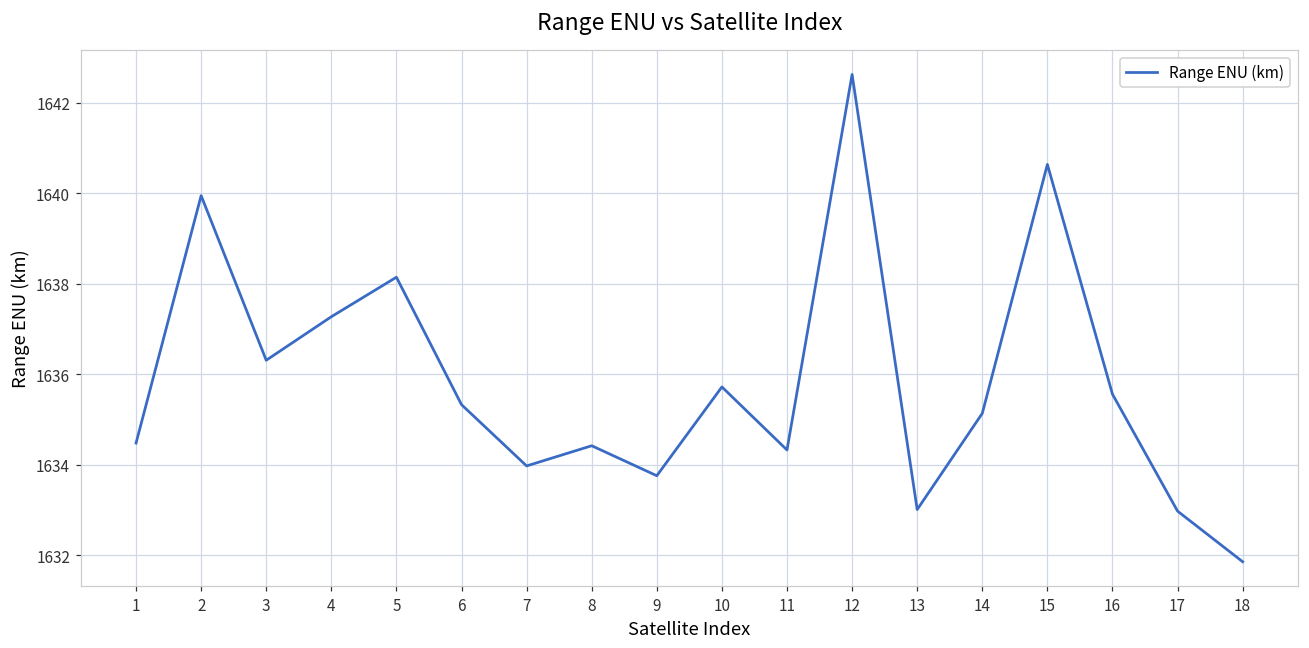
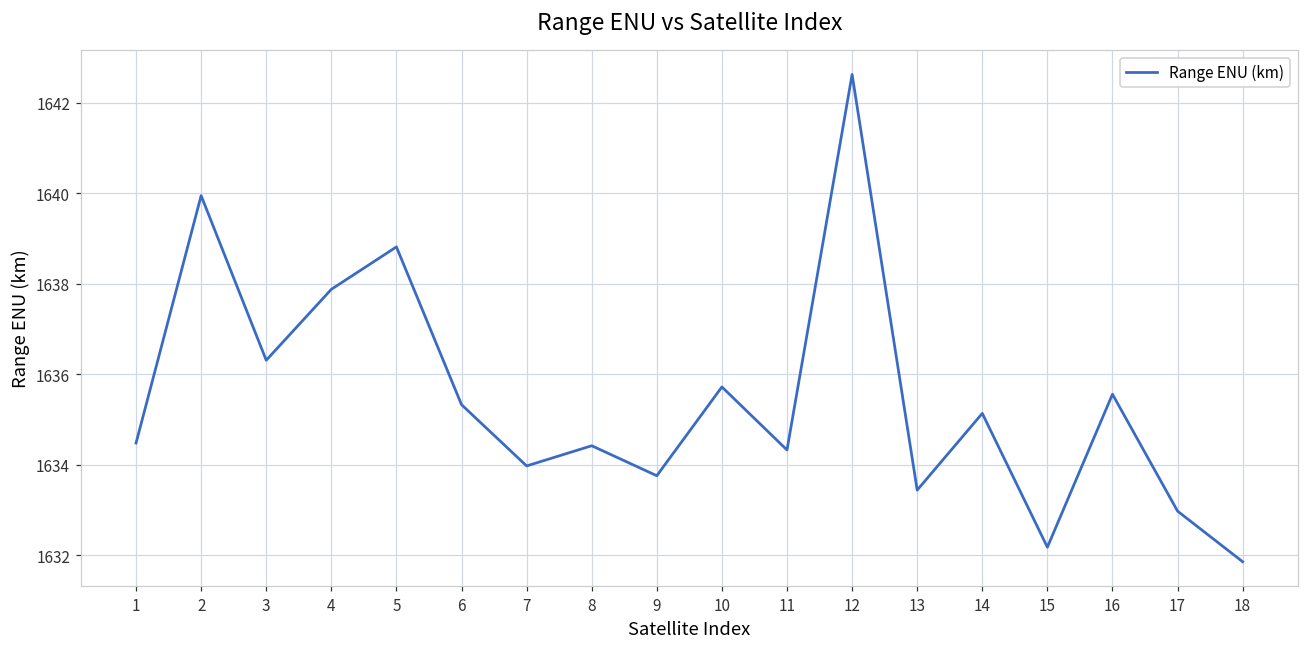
  {
    "1": 1634.5,
    "2": 1640.0,
    "3": 1636.3,
-   "4": 1637.3,
-   "5": 1638.1,
+   "4": 1637.9,
+   "5": 1638.8,
    "6": 1635.3,
    "7": 1634.0,
    "8": 1634.4,
    "9": 1633.8,
    "10": 1635.7,
    "11": 1634.3,
    "12": 1642.6,
-   "13": 1633.0,
+   "13": 1633.4,
    "14": 1635.1,
-   "15": 1640.6,
+   "15": 1632.2,
    "16": 1635.6,
    "17": 1633.0,
    "18": 1631.9
  }
